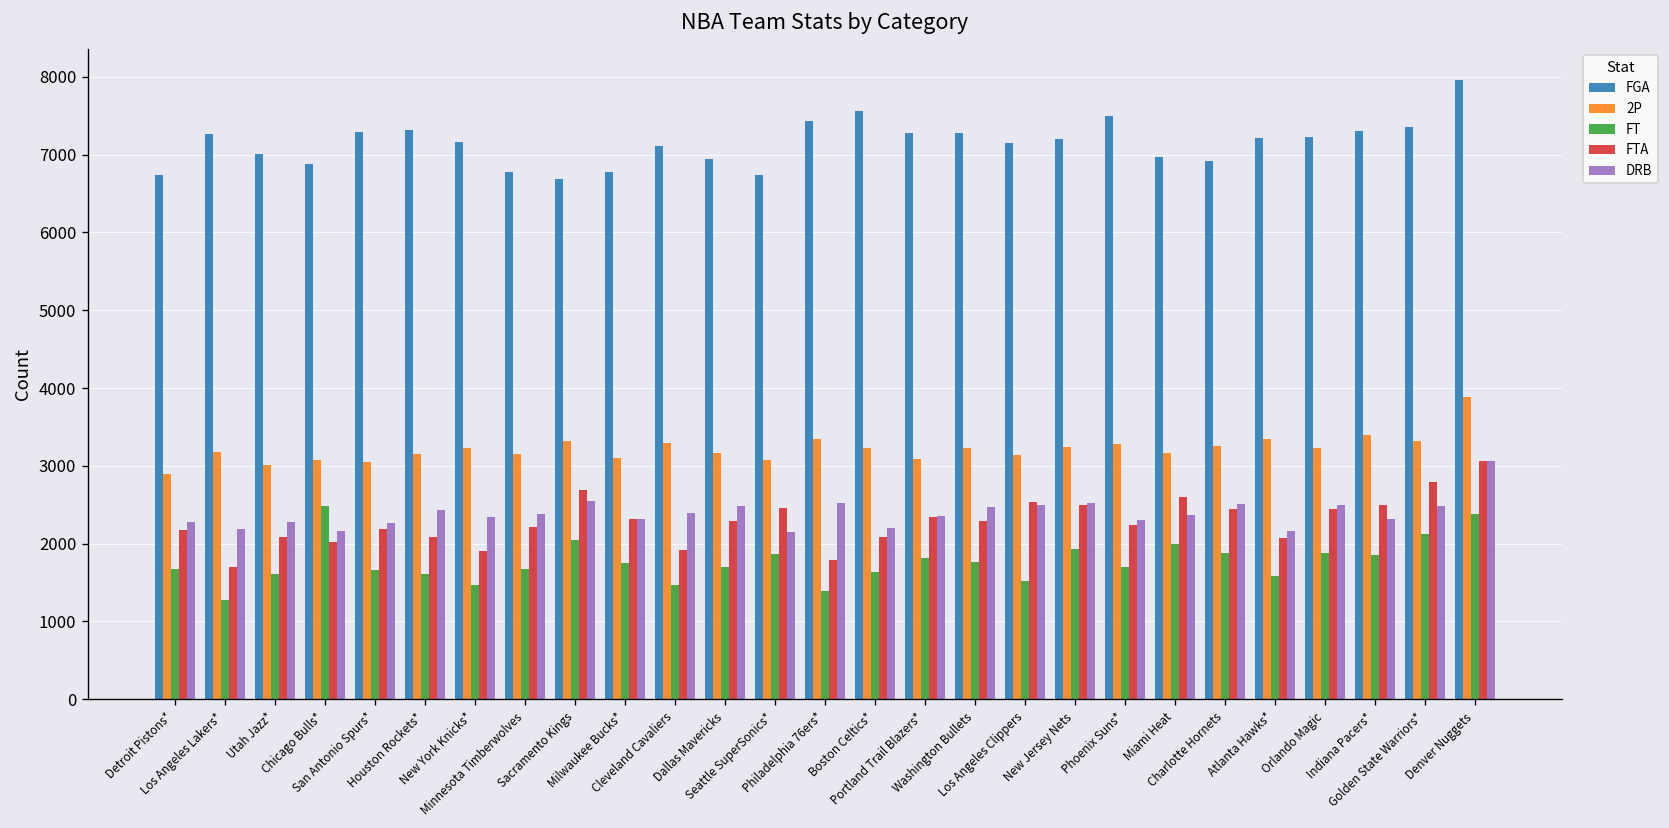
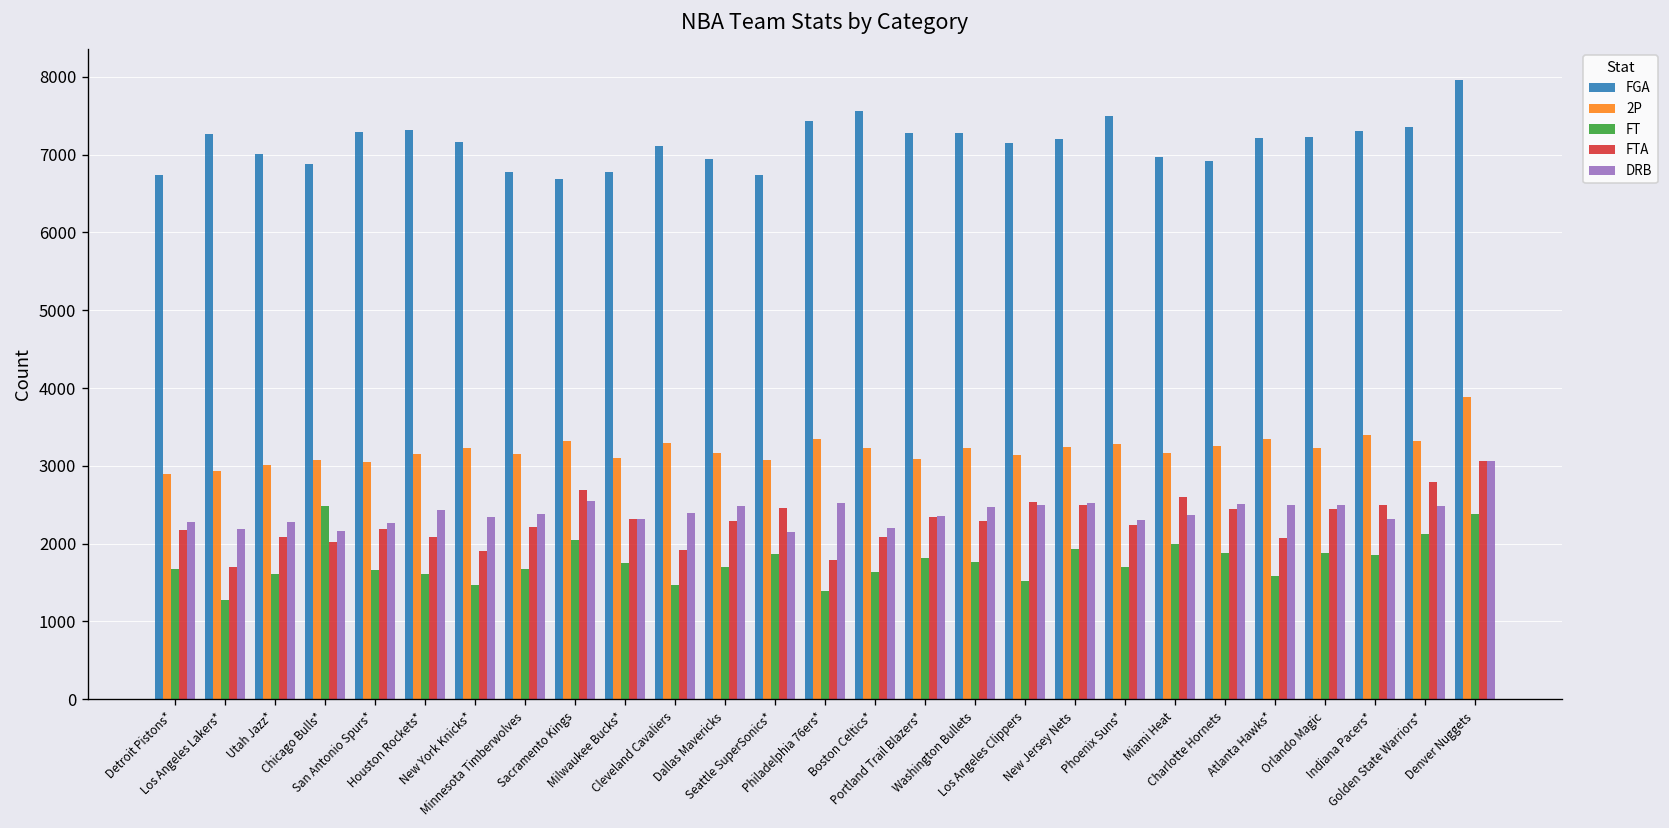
  {
    "FGA": {
      "Detroit Pistons*": 6700,
      "Los Angeles Lakers*": 7300,
      "Utah Jazz*": 7000,
      "Chicago Bulls*": 6900,
      "San Antonio Spurs*": 7300,
      "Houston Rockets*": 7300,
      "New York Knicks*": 7200,
      "Minnesota Timberwolves": 6800,
      "Sacramento Kings": 6700,
      "Milwaukee Bucks*": 6800,
      "Cleveland Cavaliers": 7100,
      "Dallas Mavericks": 6900,
      "Seattle SuperSonics*": 6700,
      "Philadelphia 76ers*": 7400,
      "Boston Celtics*": 7600,
      "Portland Trail Blazers*": 7300,
      "Washington Bullets": 7300,
      "Los Angeles Clippers": 7200,
      "New Jersey Nets": 7200,
      "Phoenix Suns*": 7500,
      "Miami Heat": 7000,
      "Charlotte Hornets": 6900,
      "Atlanta Hawks*": 7200,
      "Orlando Magic": 7200,
      "Indiana Pacers*": 7300,
      "Golden State Warriors*": 7300,
      "Denver Nuggets": 8000
    },
    "2P": {
      "Detroit Pistons*": 2900,
-     "Los Angeles Lakers*": 3200,
+     "Los Angeles Lakers*": 2900,
      "Utah Jazz*": 3000,
      "Chicago Bulls*": 3100,
      "San Antonio Spurs*": 3000,
      "Houston Rockets*": 3200,
      "New York Knicks*": 3200,
      "Minnesota Timberwolves": 3100,
      "Sacramento Kings": 3300,
      "Milwaukee Bucks*": 3100,
      "Cleveland Cavaliers": 3300,
      "Dallas Mavericks": 3200,
      "Seattle SuperSonics*": 3100,
      "Philadelphia 76ers*": 3300,
      "Boston Celtics*": 3200,
      "Portland Trail Blazers*": 3100,
      "Washington Bullets": 3200,
      "Los Angeles Clippers": 3100,
      "New Jersey Nets": 3200,
      "Phoenix Suns*": 3300,
      "Miami Heat": 3200,
      "Charlotte Hornets": 3300,
      "Atlanta Hawks*": 3400,
      "Orlando Magic": 3200,
      "Indiana Pacers*": 3400,
      "Golden State Warriors*": 3300,
      "Denver Nuggets": 3900
    },
    "FT": {
      "Detroit Pistons*": 1700,
      "Los Angeles Lakers*": 1300,
      "Utah Jazz*": 1600,
      "Chicago Bulls*": 2500,
      "San Antonio Spurs*": 1700,
      "Houston Rockets*": 1600,
      "New York Knicks*": 1500,
      "Minnesota Timberwolves": 1700,
      "Sacramento Kings": 2000,
      "Milwaukee Bucks*": 1800,
      "Cleveland Cavaliers": 1500,
      "Dallas Mavericks": 1700,
      "Seattle SuperSonics*": 1900,
      "Philadelphia 76ers*": 1400,
      "Boston Celtics*": 1600,
      "Portland Trail Blazers*": 1800,
      "Washington Bullets": 1800,
      "Los Angeles Clippers": 1500,
      "New Jersey Nets": 1900,
      "Phoenix Suns*": 1700,
      "Miami Heat": 2000,
      "Charlotte Hornets": 1900,
      "Atlanta Hawks*": 1600,
      "Orlando Magic": 1900,
      "Indiana Pacers*": 1900,
      "Golden State Warriors*": 2100,
      "Denver Nuggets": 2400
    },
    "FTA": {
      "Detroit Pistons*": 2200,
      "Los Angeles Lakers*": 1700,
      "Utah Jazz*": 2100,
      "Chicago Bulls*": 2000,
      "San Antonio Spurs*": 2200,
      "Houston Rockets*": 2100,
      "New York Knicks*": 1900,
      "Minnesota Timberwolves": 2200,
      "Sacramento Kings": 2700,
      "Milwaukee Bucks*": 2300,
      "Cleveland Cavaliers": 1900,
      "Dallas Mavericks": 2300,
      "Seattle SuperSonics*": 2500,
      "Philadelphia 76ers*": 1800,
      "Boston Celtics*": 2100,
      "Portland Trail Blazers*": 2300,
      "Washington Bullets": 2300,
      "Los Angeles Clippers": 2500,
      "New Jersey Nets": 2500,
      "Phoenix Suns*": 2200,
      "Miami Heat": 2600,
      "Charlotte Hornets": 2400,
      "Atlanta Hawks*": 2100,
      "Orlando Magic": 2500,
      "Indiana Pacers*": 2500,
      "Golden State Warriors*": 2800,
      "Denver Nuggets": 3100
    },
    "DRB": {
      "Detroit Pistons*": 2300,
      "Los Angeles Lakers*": 2200,
      "Utah Jazz*": 2300,
      "Chicago Bulls*": 2200,
      "San Antonio Spurs*": 2300,
      "Houston Rockets*": 2400,
      "New York Knicks*": 2300,
      "Minnesota Timberwolves": 2400,
      "Sacramento Kings": 2500,
      "Milwaukee Bucks*": 2300,
      "Cleveland Cavaliers": 2400,
      "Dallas Mavericks": 2500,
      "Seattle SuperSonics*": 2100,
      "Philadelphia 76ers*": 2500,
      "Boston Celtics*": 2200,
      "Portland Trail Blazers*": 2400,
      "Washington Bullets": 2500,
      "Los Angeles Clippers": 2500,
      "New Jersey Nets": 2500,
      "Phoenix Suns*": 2300,
      "Miami Heat": 2400,
      "Charlotte Hornets": 2500,
-     "Atlanta Hawks*": 2200,
+     "Atlanta Hawks*": 2500,
      "Orlando Magic": 2500,
      "Indiana Pacers*": 2300,
      "Golden State Warriors*": 2500,
      "Denver Nuggets": 3100
    }
  }
